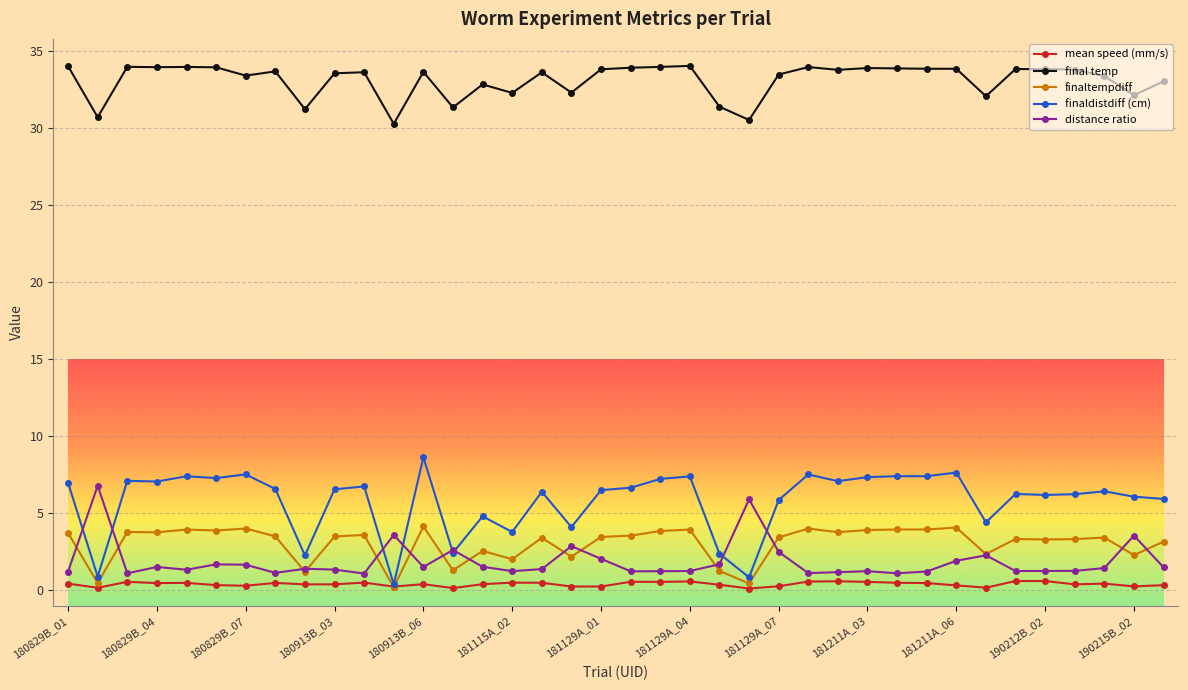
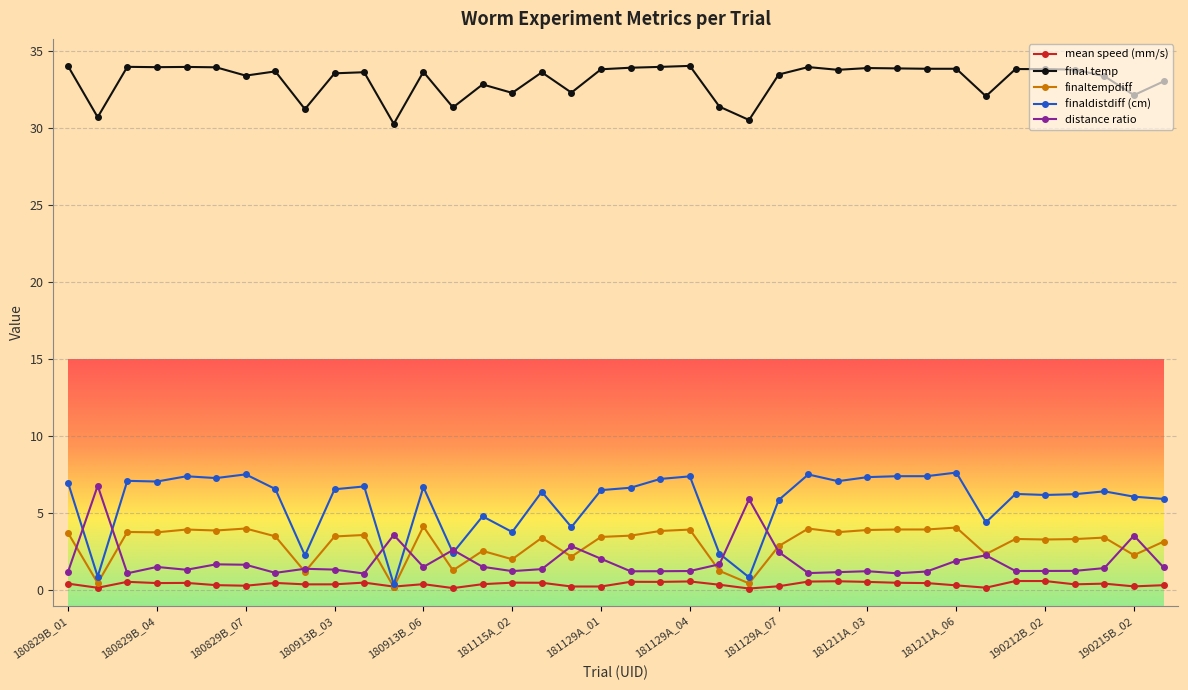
  {
    "mean speed (mm/s)": {
      "180829B_01": 0.4,
      "180829B_04": 0.5,
      "180829B_07": 0.3,
      "180913B_03": 0.4,
      "180913B_06": 0.4,
      "181115A_02": 0.5,
      "181129A_01": 0.3,
      "181129A_04": 0.6,
      "181129A_07": 0.3,
      "181211A_03": 0.6,
      "181211A_06": 0.3,
      "190212B_02": 0.6,
      "190215B_02": 0.3
    },
    "final temp": {
      "180829B_01": 34.0,
      "180829B_04": 33.9,
      "180829B_07": 33.4,
      "180913B_03": 33.5,
      "180913B_06": 33.6,
      "181115A_02": 32.3,
      "181129A_01": 33.8,
      "181129A_04": 34.0,
      "181129A_07": 33.5,
      "181211A_03": 33.9,
      "181211A_06": 33.8
    },
    "finaltempdiff": {
      "180829B_01": 3.7,
      "180829B_04": 3.8,
      "180829B_07": 4.0,
      "180913B_03": 3.5,
      "180913B_06": 4.1,
      "181115A_02": 2.0,
      "181129A_01": 3.5,
      "181129A_04": 3.9,
-     "181129A_07": 3.4,
+     "181129A_07": 2.9,
      "181211A_03": 3.9,
      "181211A_06": 4.1,
      "190212B_02": 3.3,
      "190215B_02": 2.3
    },
    "finaldistdiff (cm)": {
      "180829B_01": 7.0,
      "180829B_04": 7.1,
      "180829B_07": 7.5,
      "180913B_03": 6.6,
-     "180913B_06": 8.6,
+     "180913B_06": 6.7,
      "181115A_02": 3.8,
      "181129A_01": 6.5,
      "181129A_04": 7.4,
      "181129A_07": 5.9,
      "181211A_03": 7.3,
      "181211A_06": 7.6,
      "190212B_02": 6.2,
      "190215B_02": 6.1
    },
    "distance ratio": {
      "180829B_01": 1.2,
      "180829B_04": 1.5,
      "180829B_07": 1.7,
      "180913B_03": 1.3,
      "180913B_06": 1.5,
      "181115A_02": 1.3,
      "181129A_01": 2.1,
      "181129A_04": 1.3,
      "181129A_07": 2.5,
      "181211A_03": 1.2,
      "181211A_06": 1.9,
      "190212B_02": 1.3,
      "190215B_02": 3.6
    }
  }
